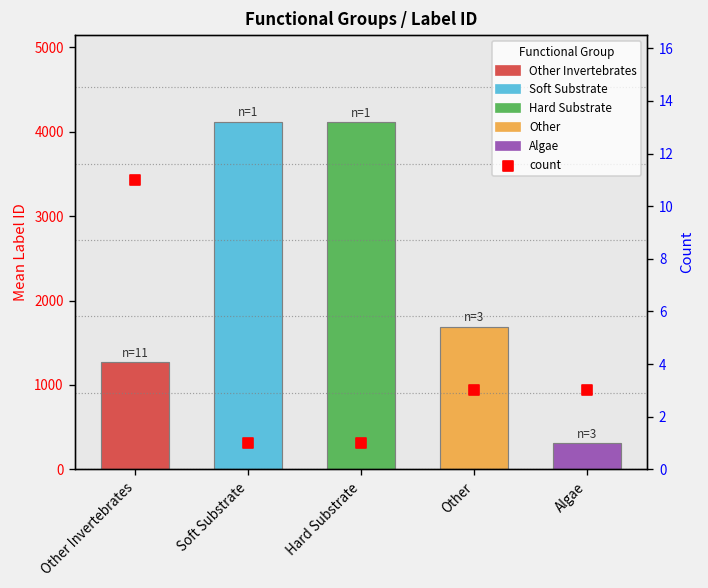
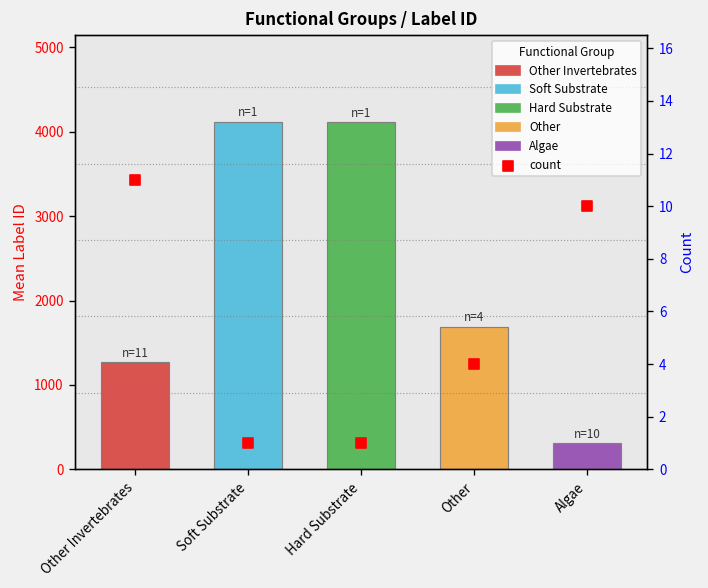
  {
    "count": {
-     "Other": 3,
-     "Algae": 3
+     "Other": 4,
+     "Algae": 10
    }
  }
